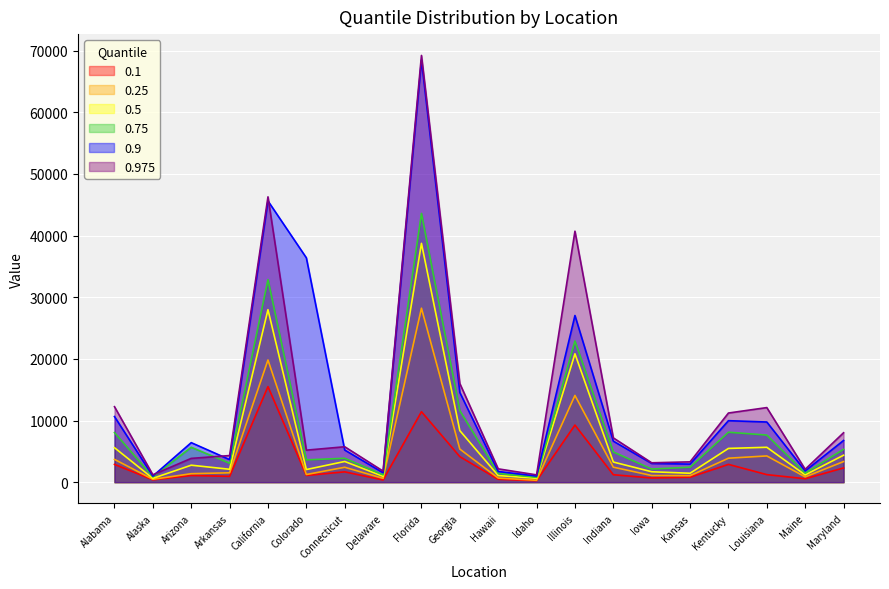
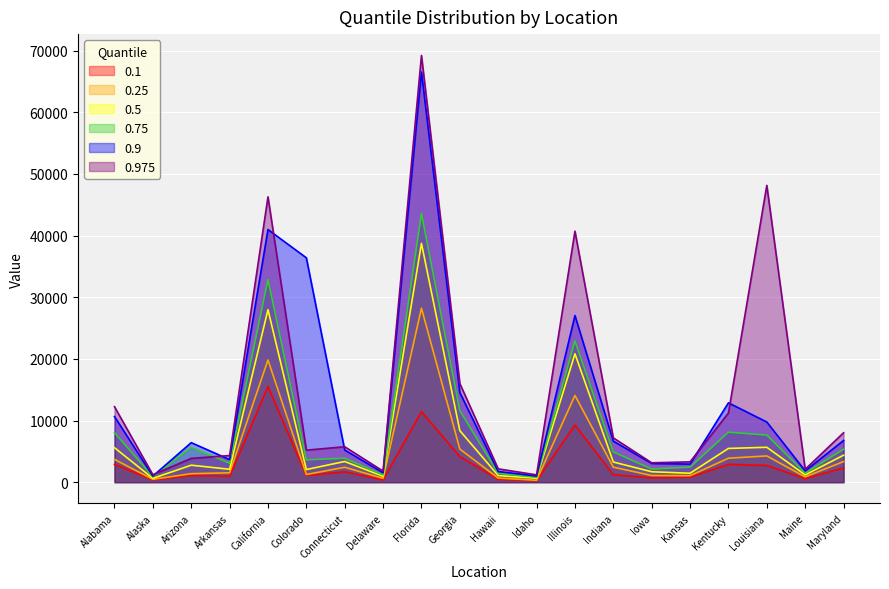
  {
    "0.1": {
      "Alabama": 3000,
      "Arkansas": 1000,
      "California": 15000,
      "Connecticut": 2000,
      "Florida": 11000,
      "Georgia": 4000,
      "Illinois": 9000,
      "Indiana": 1000,
      "Kentucky": 3000,
-     "Louisiana": 1000,
+     "Louisiana": 3000,
      "Maryland": 2000
    },
    "0.75": {
      "Alabama": 8000,
      "Arizona": 6000,
      "Arkansas": 3000,
      "California": 33000,
      "Colorado": 4000,
      "Connecticut": 4000,
      "Florida": 44000,
      "Georgia": 12000,
      "Illinois": 23000,
      "Indiana": 5000,
      "Iowa": 2000,
      "Kansas": 2000,
      "Kentucky": 8000,
      "Louisiana": 8000,
      "Maryland": 5000
    },
    "0.9": {
      "Alabama": 11000,
      "Arizona": 6000,
      "Arkansas": 4000,
-     "California": 46000,
+     "California": 41000,
      "Colorado": 36000,
      "Connecticut": 5000,
-     "Florida": 68000,
+     "Florida": 67000,
      "Georgia": 15000,
      "Illinois": 27000,
      "Indiana": 7000,
-     "Kentucky": 10000,
+     "Kentucky": 13000,
      "Louisiana": 10000,
      "Maryland": 7000
    },
    "0.975": {
      "Alabama": 12000,
      "Arizona": 4000,
      "Arkansas": 4000,
      "California": 46000,
      "Colorado": 5000,
      "Connecticut": 6000,
      "Florida": 69000,
      "Georgia": 16000,
      "Hawaii": 2000,
      "Illinois": 41000,
      "Indiana": 7000,
      "Kentucky": 11000,
-     "Louisiana": 12000,
+     "Louisiana": 48000,
      "Maryland": 8000
    }
  }
